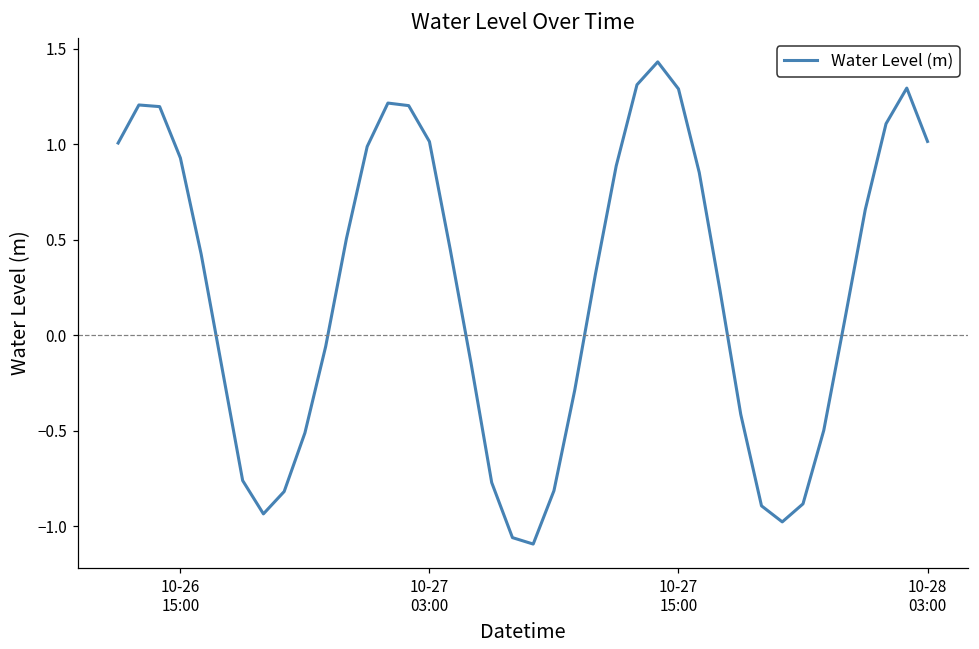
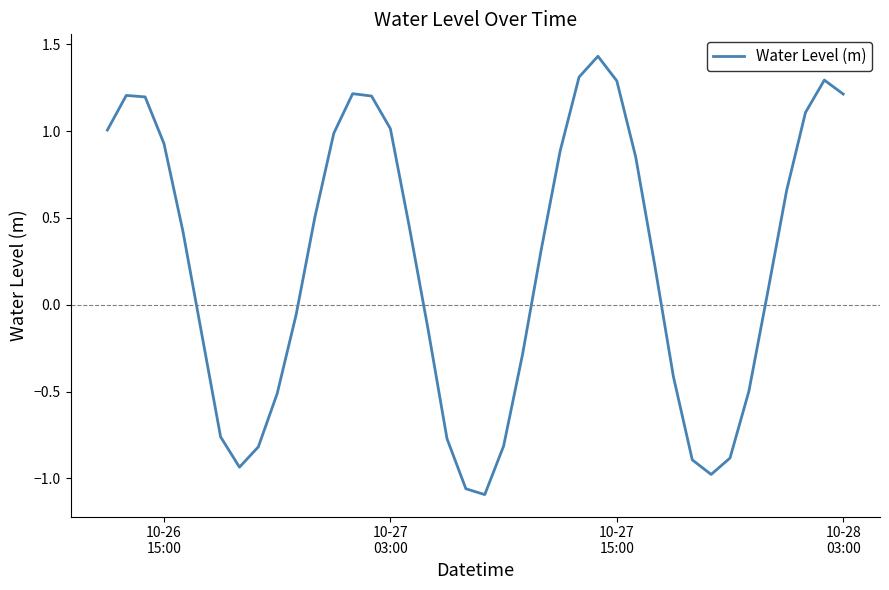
  {
    "10-26 15:00": 0.93,
    "10-27 03:00": 1.01,
    "10-27 15:00": 1.29,
-   "10-28 03:00": 1.01
+   "10-28 03:00": 1.21
  }
